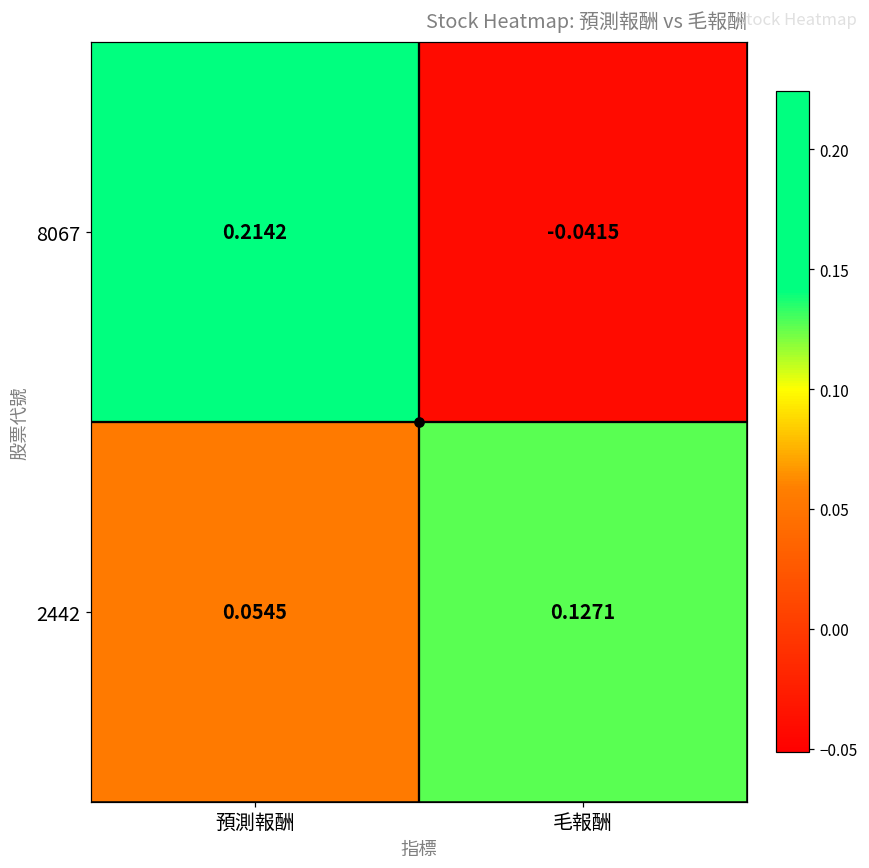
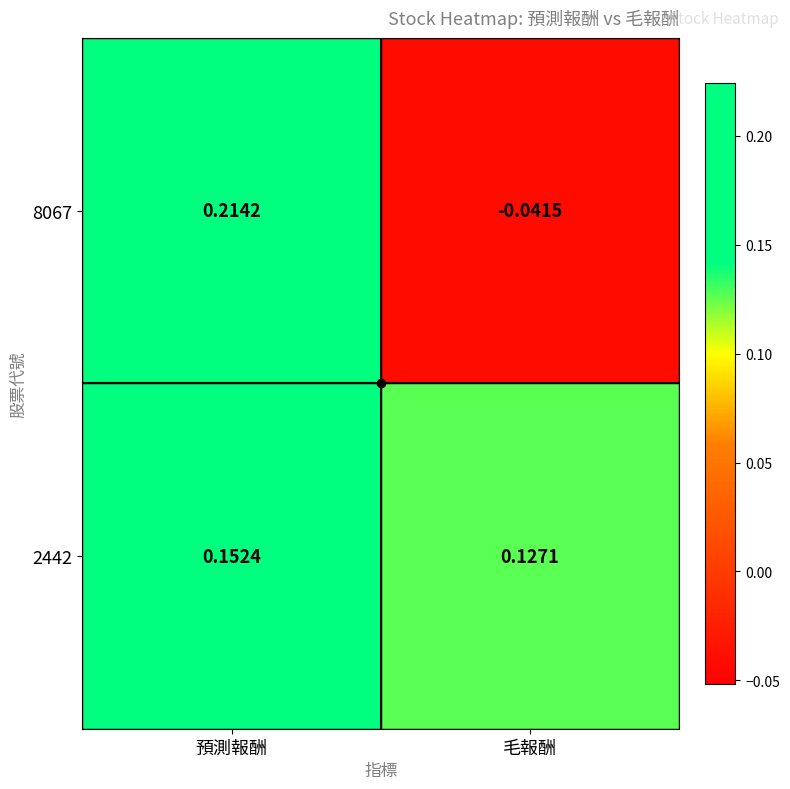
  {
    "8067": {
      "預測報酬": 0.2142,
      "毛報酬": -0.0415
    },
    "2442": {
-     "預測報酬": 0.0545,
+     "預測報酬": 0.1524,
      "毛報酬": 0.1271
    }
  }
